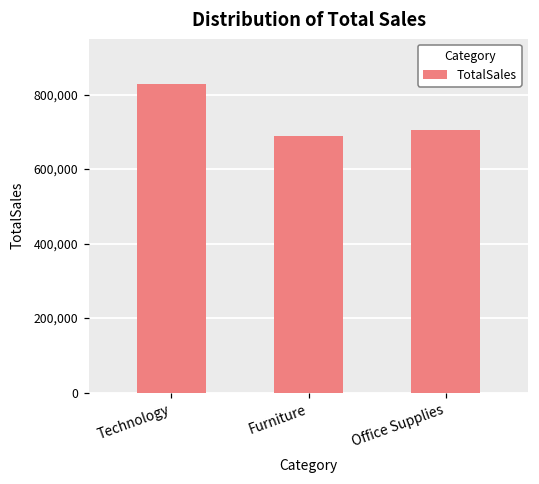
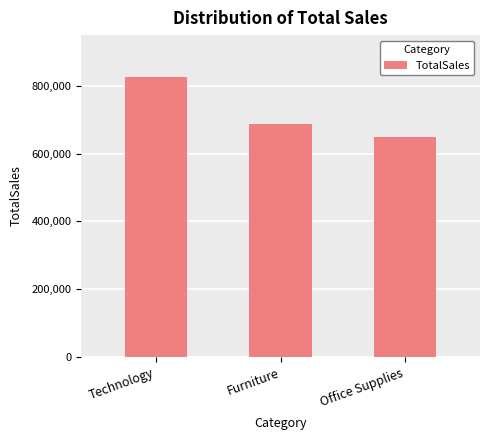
  {
    "Technology": "830,000",
    "Furniture": "690,000",
-   "Office Supplies": "710,000"
+   "Office Supplies": "650,000"
  }
